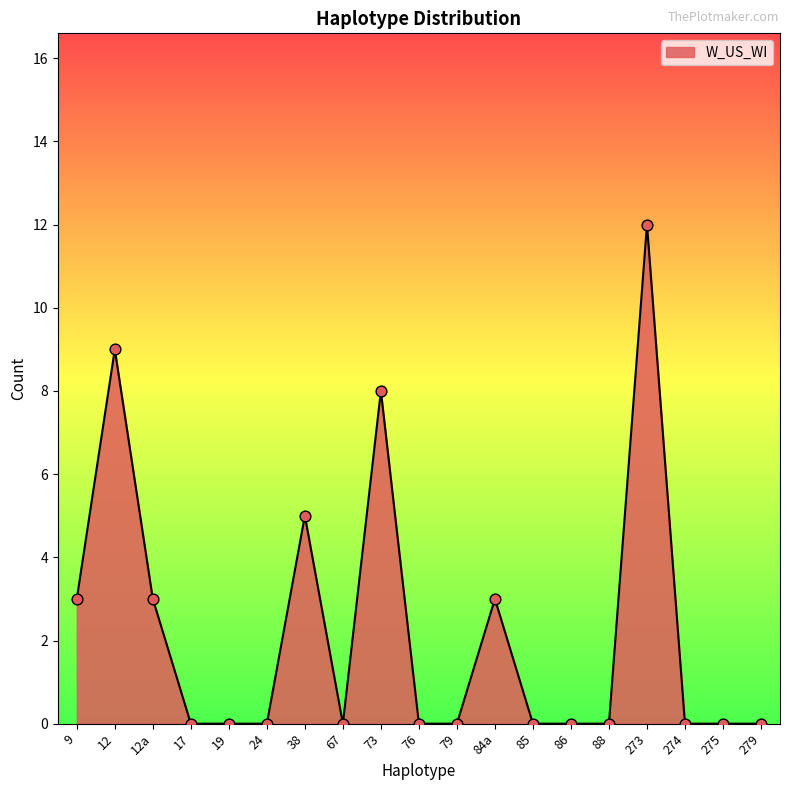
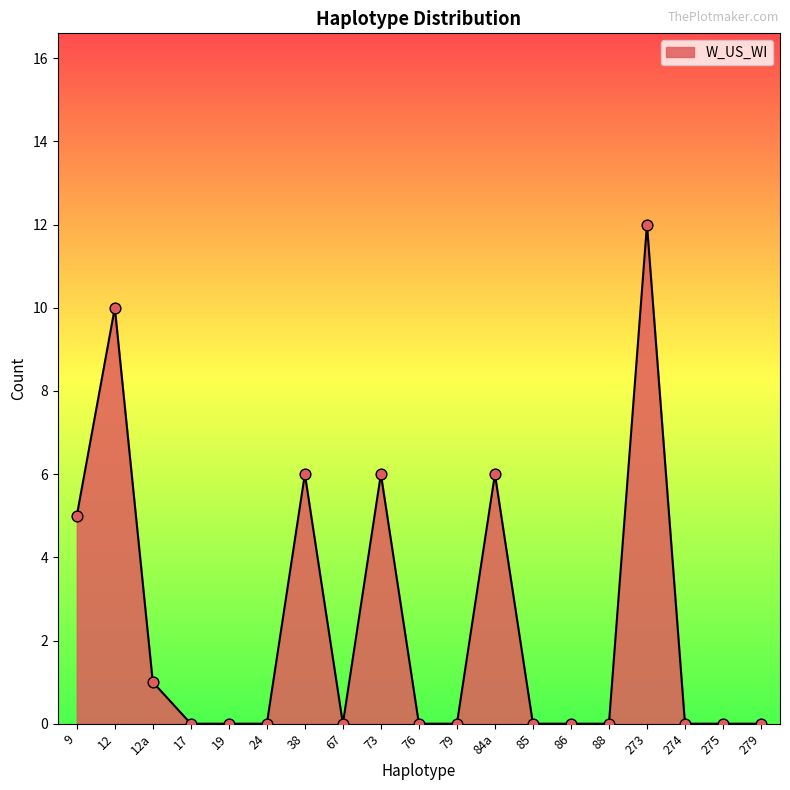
  {
-   "9": 3,
-   "12": 9,
-   "12a": 3,
+   "9": 5,
+   "12": 10,
+   "12a": 1,
    "17": 0,
    "19": 0,
    "24": 0,
-   "38": 5,
+   "38": 6,
    "67": 0,
-   "73": 8,
+   "73": 6,
    "76": 0,
    "79": 0,
-   "84a": 3,
+   "84a": 6,
    "85": 0,
    "86": 0,
    "88": 0,
    "273": 12,
    "274": 0,
    "275": 0,
    "279": 0
  }
